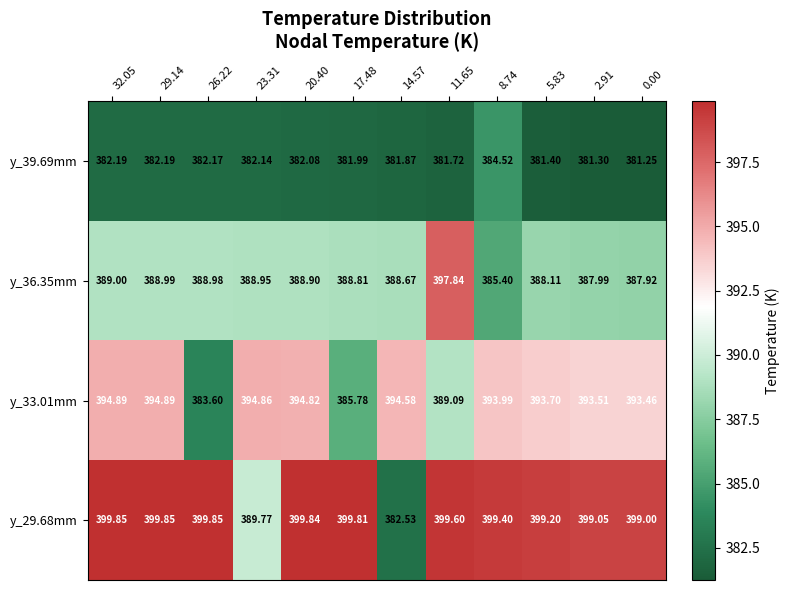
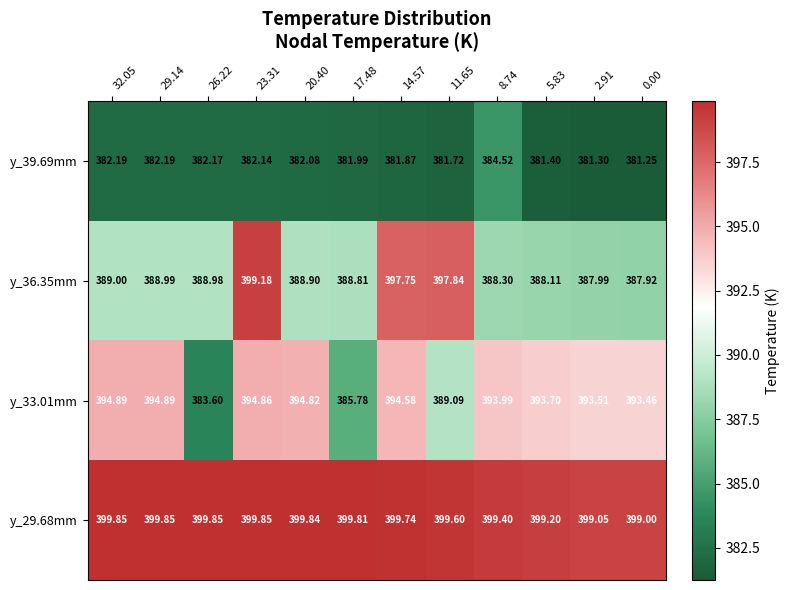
  {
    "y_39.69mm": {
      "32.05": 382.19,
      "29.14": 382.19,
      "26.22": 382.17,
      "23.31": 382.14,
      "20.40": 382.08,
      "17.48": 381.99,
      "14.57": 381.87,
      "11.65": 381.72,
      "8.74": 384.52,
      "5.83": 381.40,
      "2.91": 381.30,
      "0.00": 381.25
    },
    "y_36.35mm": {
      "32.05": 389.00,
      "29.14": 388.99,
      "26.22": 388.98,
-     "23.31": 388.95,
+     "23.31": 399.18,
      "20.40": 388.90,
      "17.48": 388.81,
-     "14.57": 388.67,
+     "14.57": 397.75,
      "11.65": 397.84,
-     "8.74": 385.40,
+     "8.74": 388.30,
      "5.83": 388.11,
      "2.91": 387.99,
      "0.00": 387.92
    },
    "y_33.01mm": {
      "32.05": 394.89,
      "29.14": 394.89,
      "26.22": 383.60,
      "23.31": 394.86,
      "20.40": 394.82,
      "17.48": 385.78,
      "14.57": 394.58,
      "11.65": 389.09,
      "8.74": 393.99,
      "5.83": 393.70
    },
    "y_29.68mm": {
      "32.05": 399.85,
      "29.14": 399.85,
      "26.22": 399.85,
-     "23.31": 389.77,
+     "23.31": 399.85,
      "20.40": 399.84,
      "17.48": 399.81,
-     "14.57": 382.53,
+     "14.57": 399.74,
      "11.65": 399.60,
      "8.74": 399.40,
      "5.83": 399.20,
      "2.91": 399.05,
      "0.00": 399.00
    }
  }
